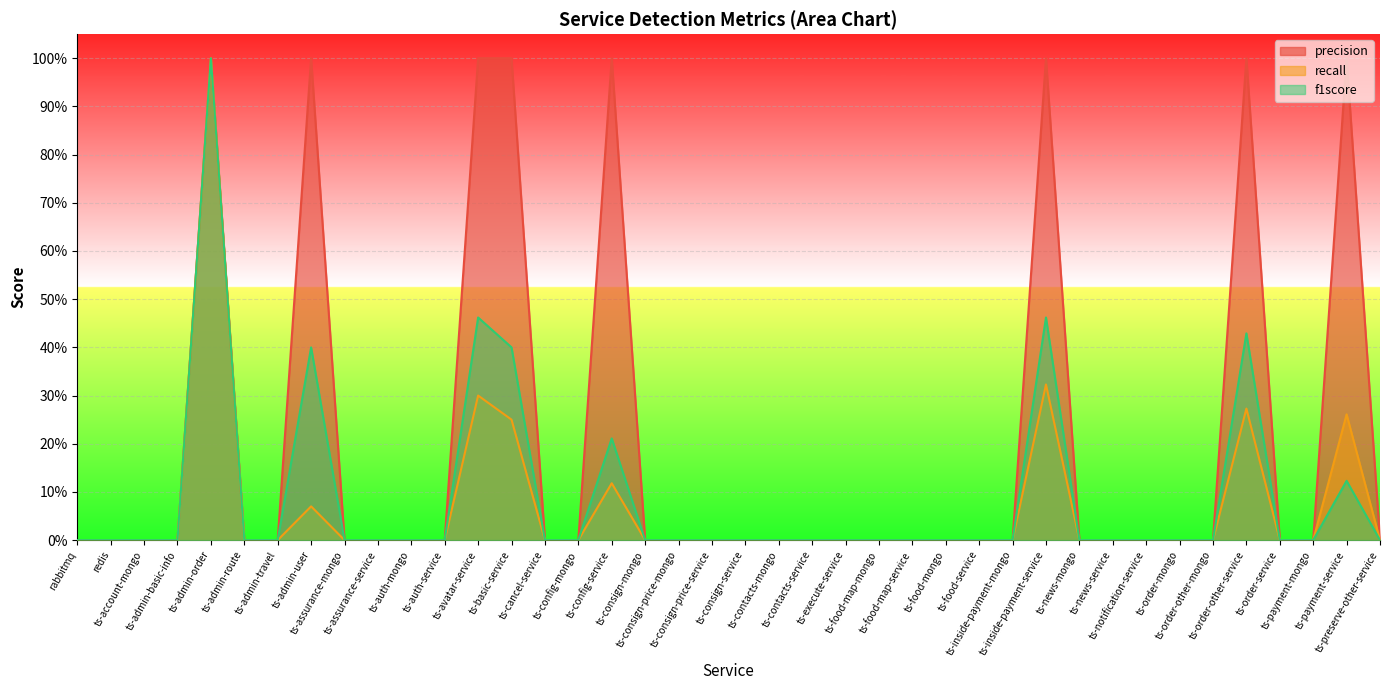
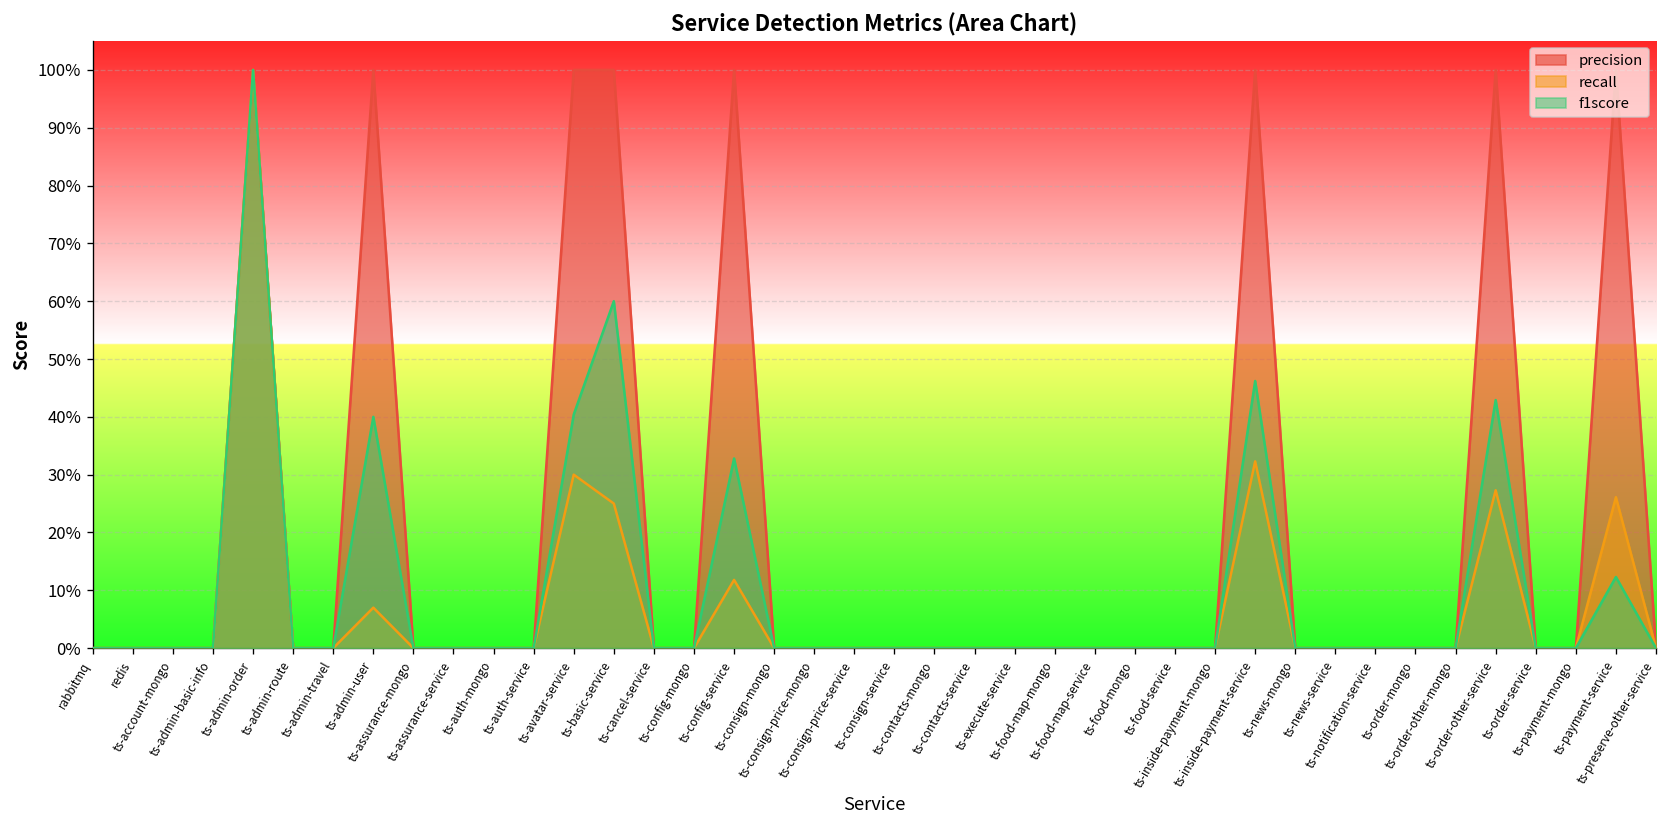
  {
    "precision": {
      "ts-admin-user": "100%",
      "ts-avatar-service": "100%",
      "ts-basic-service": "100%",
      "ts-config-service": "100%",
      "ts-inside-payment-service": "100%",
      "ts-order-other-service": "100%"
    },
    "recall": {
      "ts-admin-user": "7%",
      "ts-avatar-service": "30%",
      "ts-basic-service": "25%",
      "ts-config-service": "12%",
      "ts-inside-payment-service": "32%",
      "ts-order-other-service": "27%",
      "ts-payment-service": "26%"
    },
    "f1score": {
      "ts-admin-user": "40%",
-     "ts-avatar-service": "46%",
-     "ts-basic-service": "40%",
-     "ts-config-service": "21%",
+     "ts-avatar-service": "40%",
+     "ts-basic-service": "60%",
+     "ts-config-service": "33%",
      "ts-inside-payment-service": "46%",
      "ts-order-other-service": "43%",
      "ts-payment-service": "12%"
    }
  }
